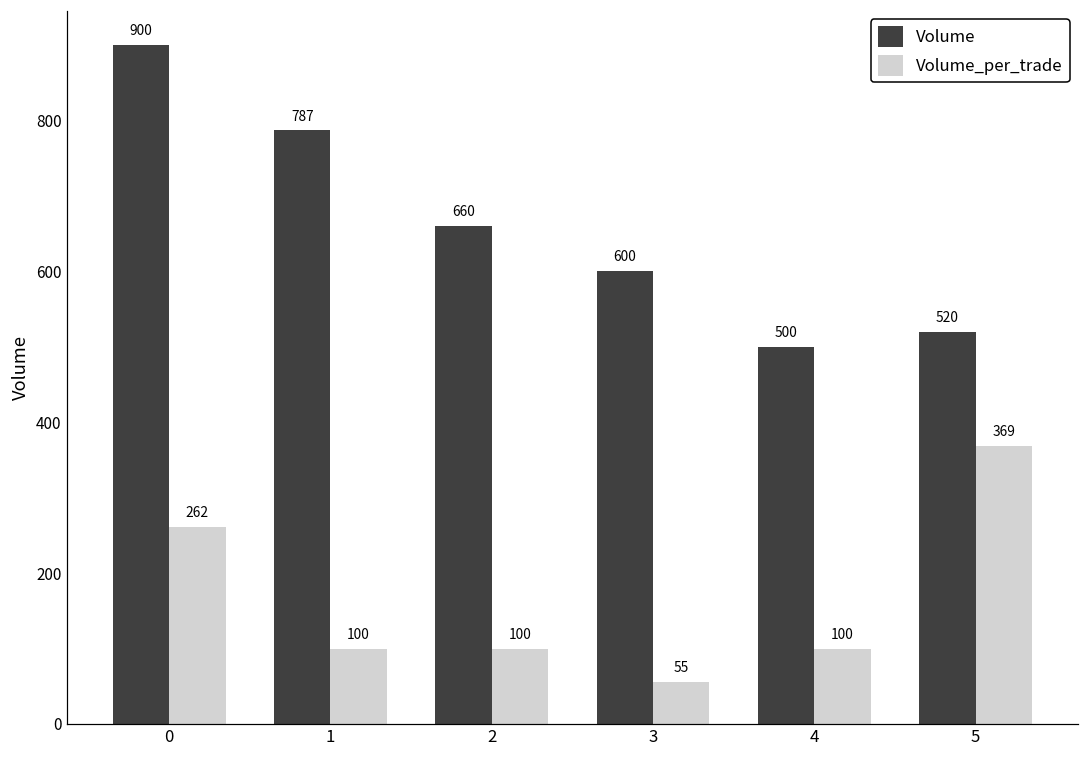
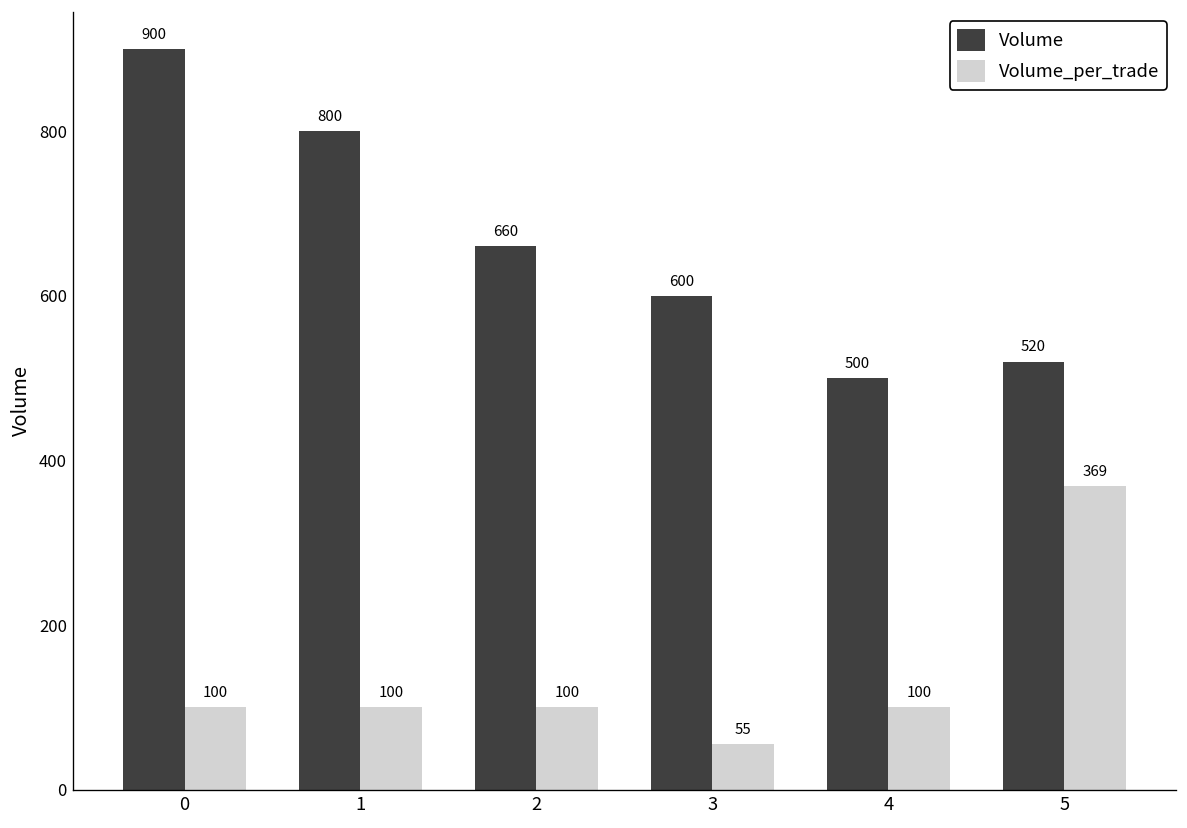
  {
    "Volume": {
      "0": 900,
-     "1": 787,
+     "1": 800,
      "2": 660,
      "3": 600,
      "4": 500,
      "5": 520
    },
    "Volume_per_trade": {
-     "0": 262,
+     "0": 100,
      "1": 100,
      "2": 100,
      "3": 55,
      "4": 100,
      "5": 369
    }
  }
